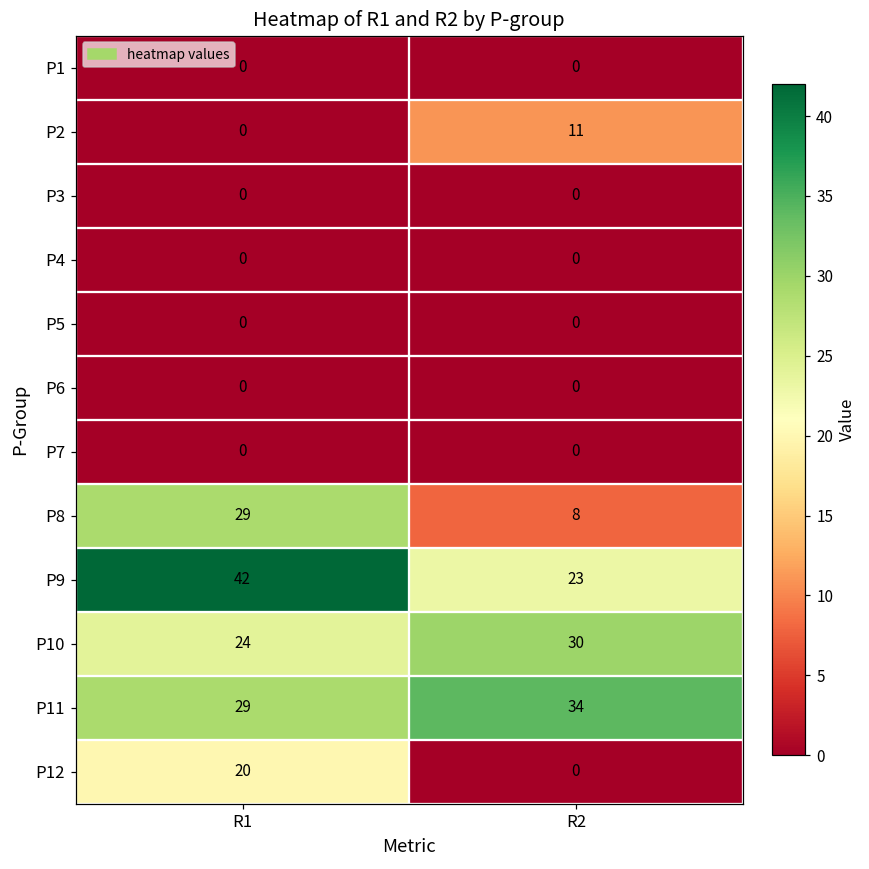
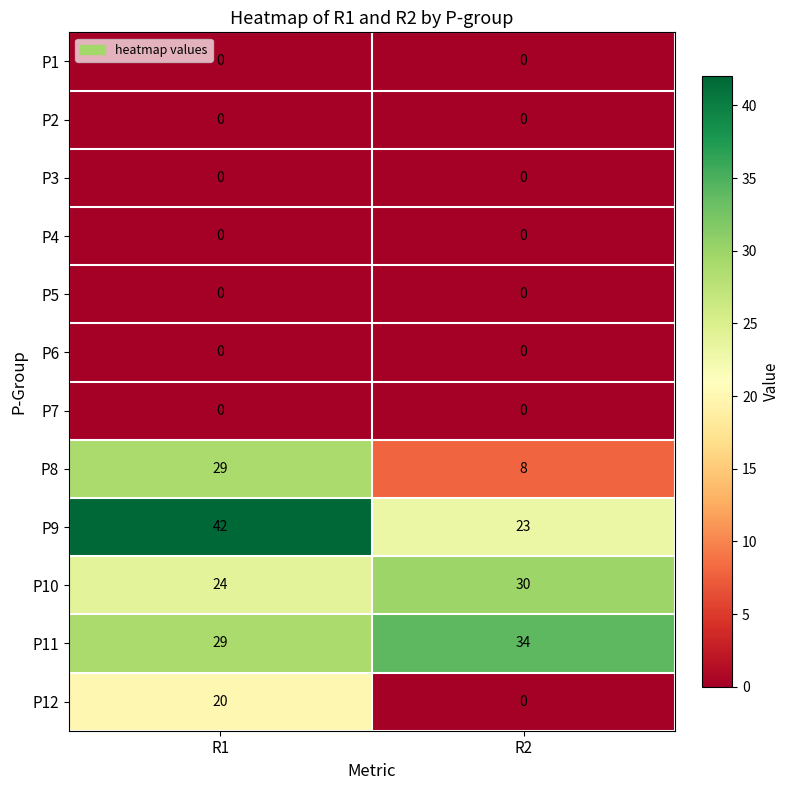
  {
    "P1": {
      "R1": 0,
      "R2": 0
    },
    "P2": {
      "R1": 0,
-     "R2": 11
+     "R2": 0
    },
    "P3": {
      "R1": 0,
      "R2": 0
    },
    "P4": {
      "R1": 0,
      "R2": 0
    },
    "P5": {
      "R1": 0,
      "R2": 0
    },
    "P6": {
      "R1": 0,
      "R2": 0
    },
    "P7": {
      "R1": 0,
      "R2": 0
    },
    "P8": {
      "R1": 29,
      "R2": 8
    },
    "P9": {
      "R1": 42,
      "R2": 23
    },
    "P10": {
      "R1": 24,
      "R2": 30
    },
    "P11": {
      "R1": 29,
      "R2": 34
    },
    "P12": {
      "R1": 20,
      "R2": 0
    }
  }
